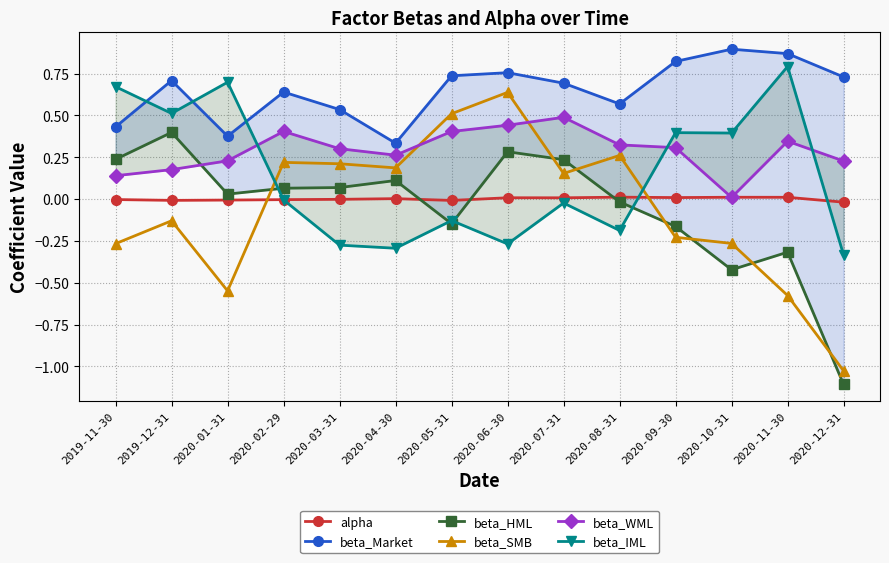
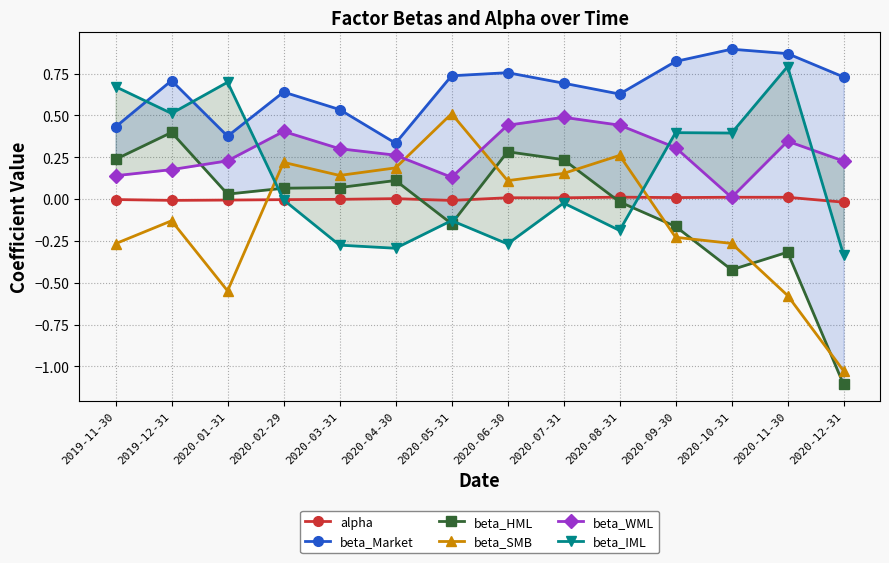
  {
    "alpha": {
      "2019-11-30": 0.00,
      "2019-12-31": -0.01,
      "2020-01-31": -0.01,
      "2020-03-31": 0.00,
      "2020-04-30": 0.00,
      "2020-05-31": -0.01,
      "2020-06-30": 0.01,
      "2020-07-31": 0.01,
      "2020-08-31": 0.01,
      "2020-09-30": 0.01,
      "2020-11-30": 0.01,
      "2020-12-31": -0.02
    },
    "beta_Market": {
      "2019-11-30": 0.43,
      "2019-12-31": 0.71,
      "2020-01-31": 0.38,
      "2020-02-29": 0.64,
      "2020-03-31": 0.54,
      "2020-04-30": 0.33,
      "2020-05-31": 0.74,
      "2020-06-30": 0.76,
      "2020-07-31": 0.69,
-     "2020-08-31": 0.57,
+     "2020-08-31": 0.63,
      "2020-09-30": 0.82,
      "2020-10-31": 0.90,
      "2020-11-30": 0.87,
      "2020-12-31": 0.73
    },
    "beta_SMB": {
      "2019-11-30": -0.27,
      "2019-12-31": -0.13,
      "2020-01-31": -0.55,
      "2020-02-29": 0.22,
-     "2020-03-31": 0.21,
+     "2020-03-31": 0.14,
      "2020-04-30": 0.19,
      "2020-05-31": 0.51,
-     "2020-06-30": 0.64,
+     "2020-06-30": 0.11,
      "2020-07-31": 0.15,
      "2020-08-31": 0.26,
      "2020-09-30": -0.23,
      "2020-10-31": -0.27,
      "2020-11-30": -0.58,
      "2020-12-31": -1.03
    },
    "beta_WML": {
      "2019-11-30": 0.14,
      "2019-12-31": 0.18,
      "2020-01-31": 0.23,
-     "2020-05-31": 0.40,
-     "2020-08-31": 0.32,
+     "2020-05-31": 0.13,
+     "2020-08-31": 0.44,
      "2020-09-30": 0.31,
      "2020-11-30": 0.35
    },
    "beta_IML": {
      "2020-03-31": -0.28,
      "2020-04-30": -0.29,
      "2020-05-31": -0.13,
      "2020-06-30": -0.27,
      "2020-07-31": -0.02,
      "2020-08-31": -0.19,
      "2020-12-31": -0.33
    }
  }
